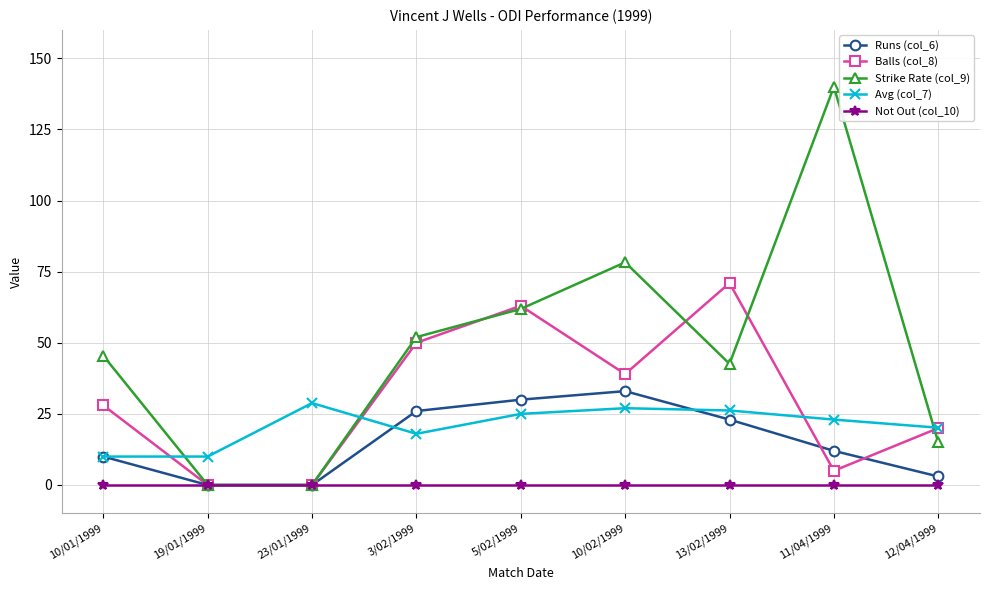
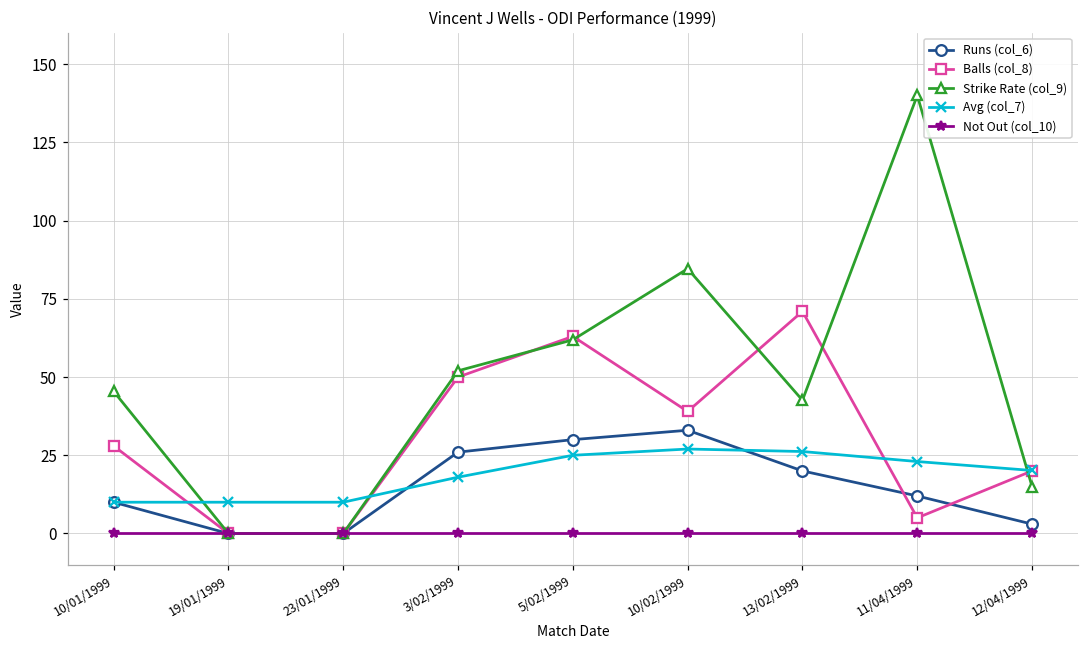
  {
    "Runs (col_6)": {
      "3/02/1999": 26,
      "5/02/1999": 30,
      "10/02/1999": 33,
-     "13/02/1999": 23,
+     "13/02/1999": 20,
      "11/04/1999": 12,
      "12/04/1999": 3
    },
    "Balls (col_8)": {
      "10/01/1999": 28,
      "3/02/1999": 50,
      "5/02/1999": 63,
      "10/02/1999": 39,
      "13/02/1999": 71,
      "11/04/1999": 5
    },
    "Strike Rate (col_9)": {
      "10/01/1999": 45,
      "3/02/1999": 52,
      "5/02/1999": 62,
-     "10/02/1999": 78,
+     "10/02/1999": 85,
      "13/02/1999": 43,
      "11/04/1999": 140,
      "12/04/1999": 15
    },
    "Avg (col_7)": {
      "19/01/1999": 10,
-     "23/01/1999": 29,
+     "23/01/1999": 10,
      "3/02/1999": 18,
      "5/02/1999": 25,
      "10/02/1999": 27,
      "13/02/1999": 26,
      "11/04/1999": 23
    },
    "Not Out (col_10)": {
      "10/01/1999": 0,
      "3/02/1999": 0,
      "5/02/1999": 0,
      "10/02/1999": 0,
      "13/02/1999": 0,
      "11/04/1999": 0,
      "12/04/1999": 0
    }
  }
